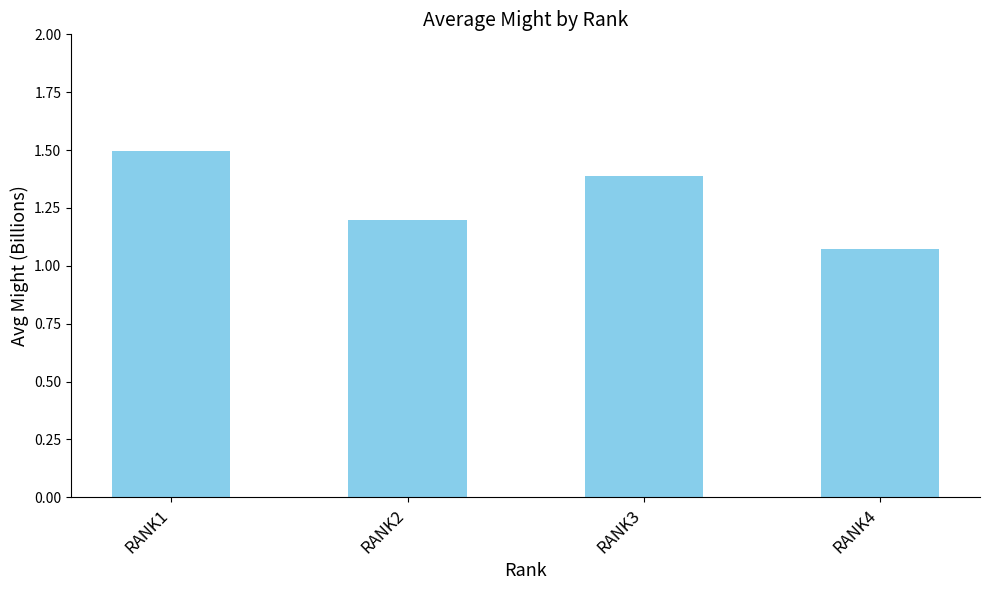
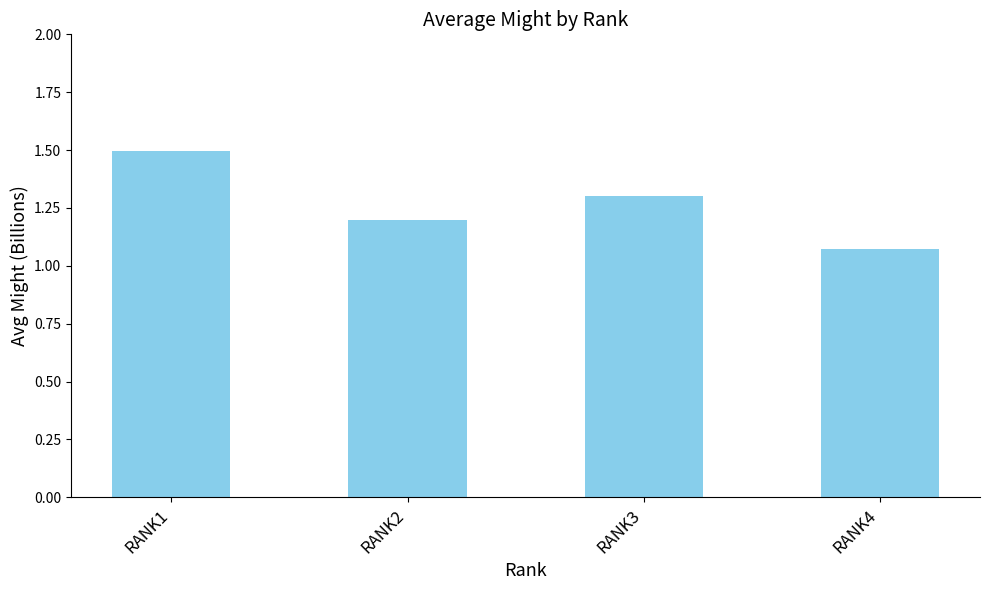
  {
    "RANK1": 1.49,
    "RANK2": 1.20,
-   "RANK3": 1.39,
+   "RANK3": 1.30,
    "RANK4": 1.07
  }
